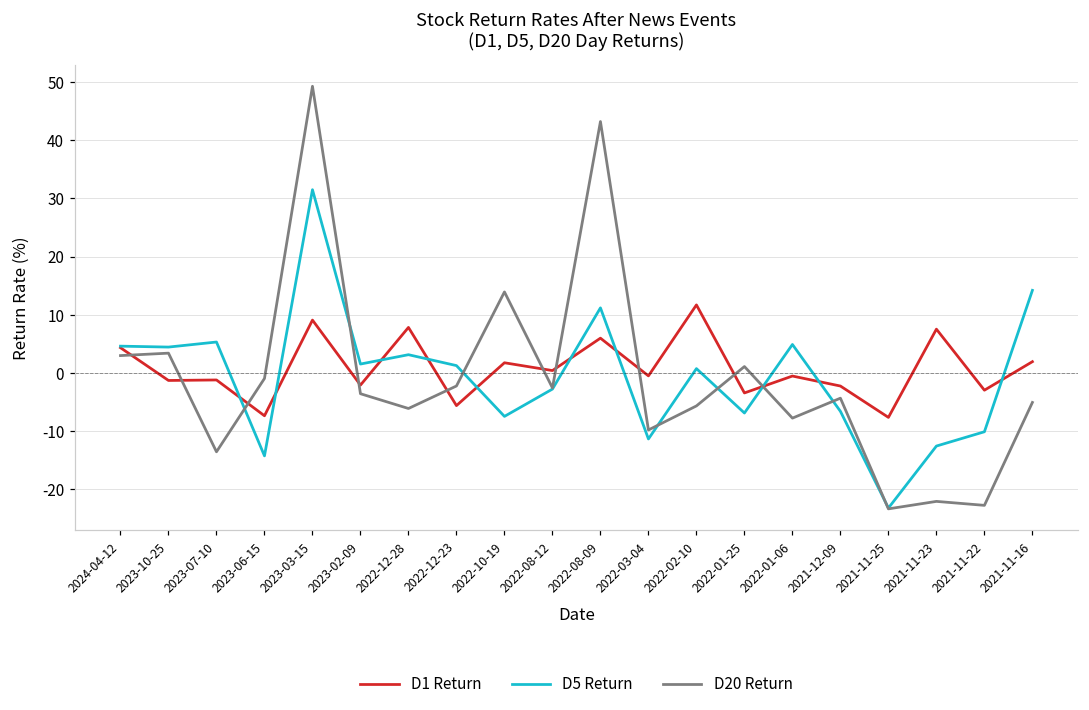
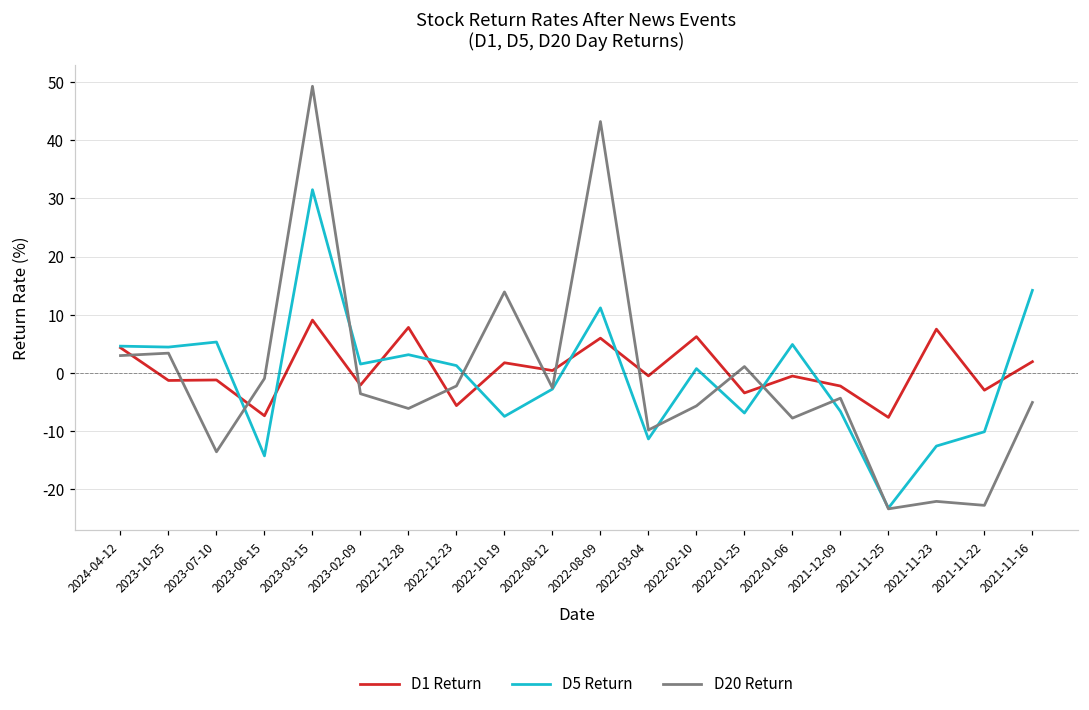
  {
    "D1 Return": {
      "2023-10-25": -1,
      "2023-07-10": -1,
      "2023-06-15": -7,
      "2023-03-15": 9,
      "2023-02-09": -2,
      "2022-12-28": 8,
      "2022-12-23": -6,
      "2022-10-19": 2,
      "2022-08-12": 0,
      "2022-08-09": 6,
      "2022-03-04": -1,
-     "2022-02-10": 12,
+     "2022-02-10": 6,
      "2022-01-25": -3,
      "2022-01-06": -1,
      "2021-12-09": -2,
      "2021-11-25": -8,
      "2021-11-23": 8,
      "2021-11-22": -3,
      "2021-11-16": 2
    },
    "D5 Return": {
      "2023-10-25": 4,
      "2023-07-10": 5,
      "2023-06-15": -14,
      "2023-03-15": 31,
      "2023-02-09": 2,
      "2022-12-28": 3,
      "2022-12-23": 1,
      "2022-10-19": -7,
      "2022-08-09": 11,
      "2022-03-04": -11,
      "2022-02-10": 1,
      "2022-01-25": -7,
      "2022-01-06": 5,
      "2021-12-09": -7,
      "2021-11-23": -13,
      "2021-11-22": -10,
      "2021-11-16": 14
    },
    "D20 Return": {
      "2024-04-12": 3,
      "2023-10-25": 3,
      "2023-07-10": -14,
      "2023-06-15": -1,
      "2023-03-15": 49,
      "2023-02-09": -4,
      "2022-12-28": -6,
      "2022-12-23": -2,
      "2022-10-19": 14,
      "2022-08-09": 43,
      "2022-03-04": -10,
      "2022-02-10": -6,
      "2022-01-25": 1,
      "2022-01-06": -8,
      "2021-12-09": -4,
      "2021-11-23": -22,
      "2021-11-22": -23,
      "2021-11-16": -5
    }
  }
